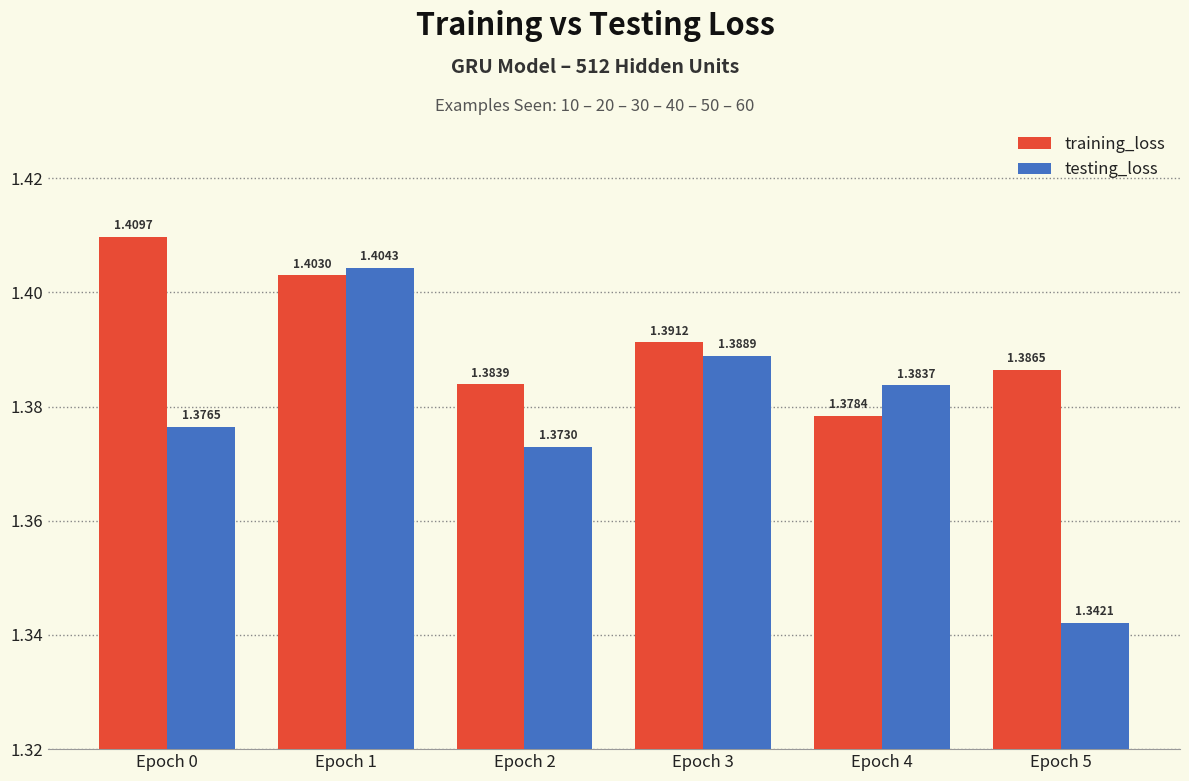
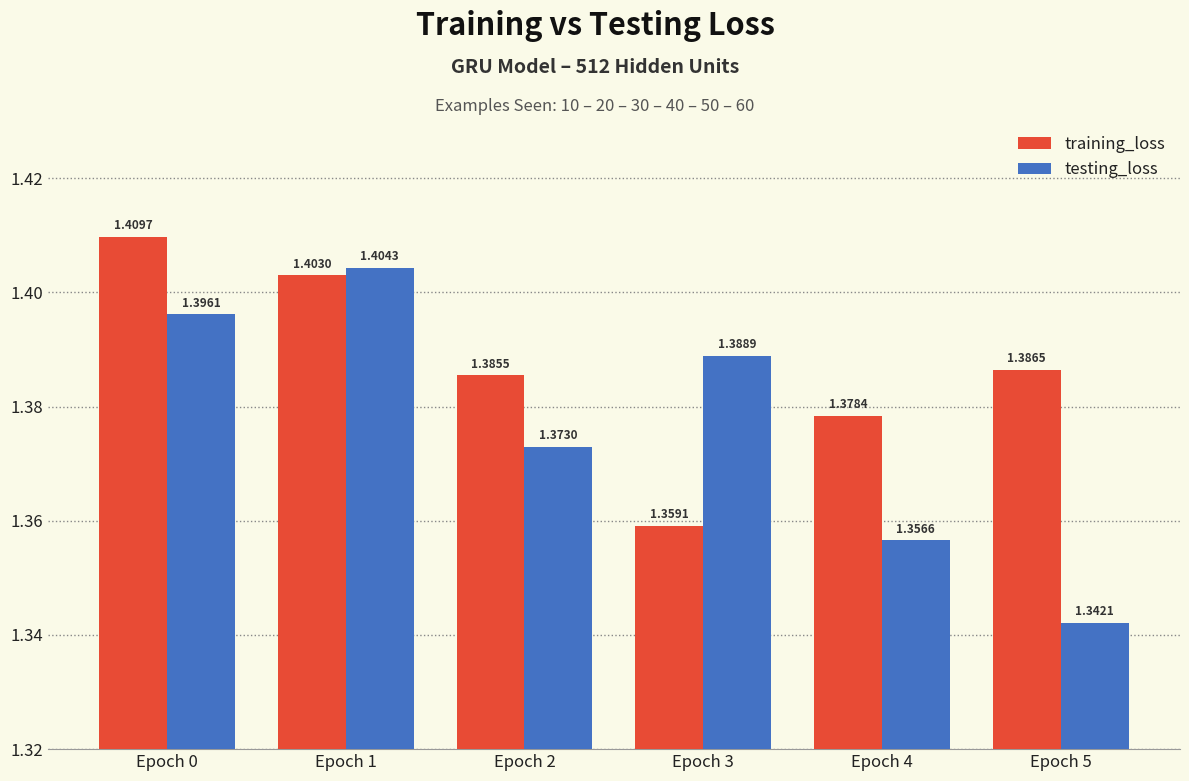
  {
    "training_loss": {
      "Epoch 0": 1.4097,
      "Epoch 1": 1.4030,
-     "Epoch 2": 1.3839,
-     "Epoch 3": 1.3912,
+     "Epoch 2": 1.3855,
+     "Epoch 3": 1.3591,
      "Epoch 4": 1.3784,
      "Epoch 5": 1.3865
    },
    "testing_loss": {
-     "Epoch 0": 1.3765,
+     "Epoch 0": 1.3961,
      "Epoch 1": 1.4043,
      "Epoch 2": 1.3730,
      "Epoch 3": 1.3889,
-     "Epoch 4": 1.3837,
+     "Epoch 4": 1.3566,
      "Epoch 5": 1.3421
    }
  }
